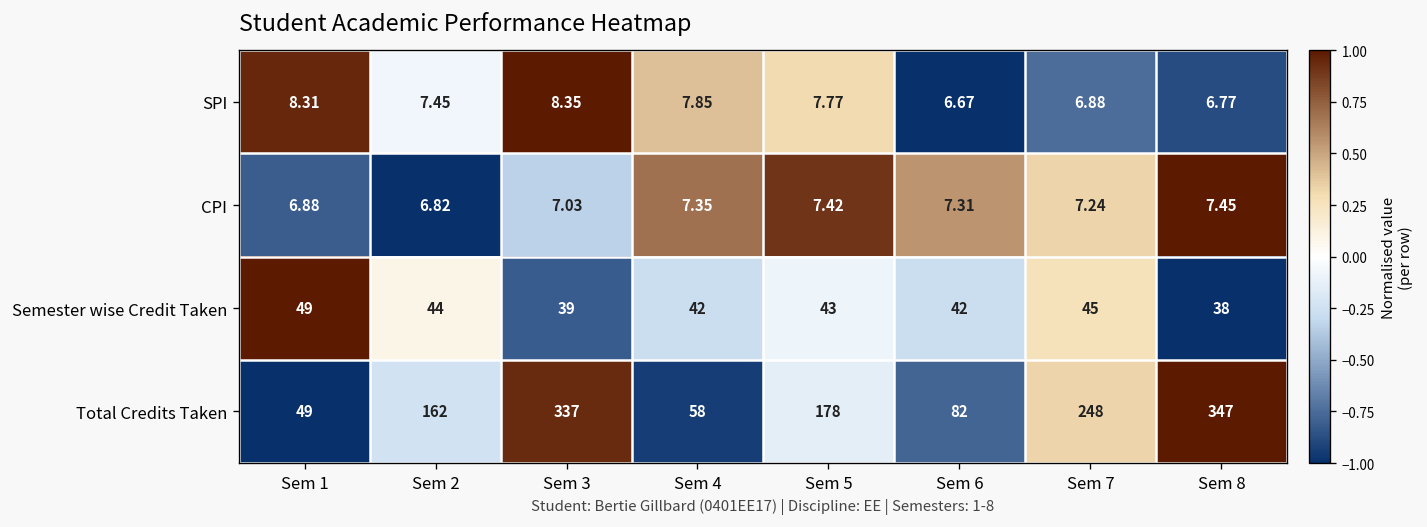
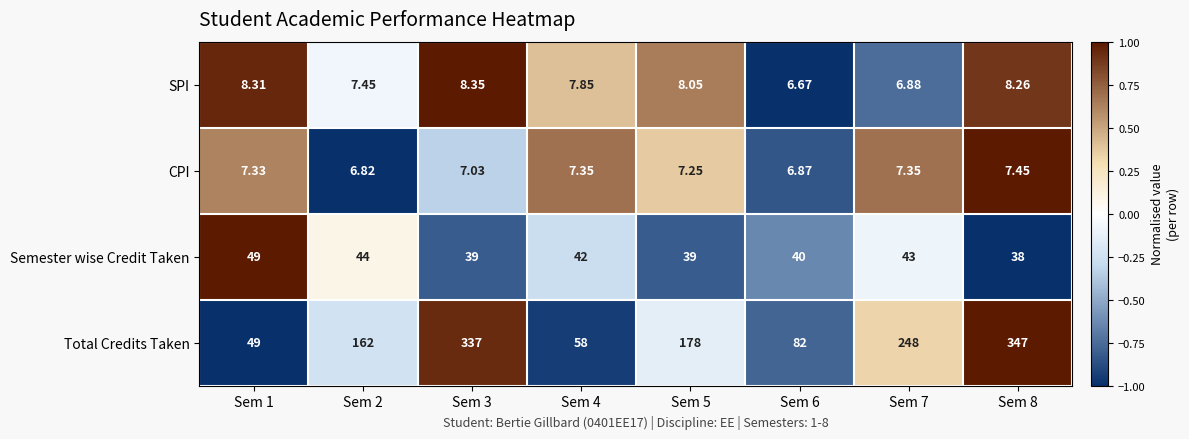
  {
    "SPI": {
      "Sem 1": 8.31,
      "Sem 2": 7.45,
      "Sem 3": 8.35,
      "Sem 4": 7.85,
-     "Sem 5": 7.77,
+     "Sem 5": 8.05,
      "Sem 6": 6.67,
      "Sem 7": 6.88,
-     "Sem 8": 6.77
+     "Sem 8": 8.26
    },
    "CPI": {
-     "Sem 1": 6.88,
+     "Sem 1": 7.33,
      "Sem 2": 6.82,
      "Sem 3": 7.03,
      "Sem 4": 7.35,
-     "Sem 5": 7.42,
-     "Sem 6": 7.31,
-     "Sem 7": 7.24,
+     "Sem 5": 7.25,
+     "Sem 6": 6.87,
+     "Sem 7": 7.35,
      "Sem 8": 7.45
    },
    "Semester wise Credit Taken": {
      "Sem 1": 49,
      "Sem 2": 44,
      "Sem 3": 39,
      "Sem 4": 42,
-     "Sem 5": 43,
-     "Sem 6": 42,
-     "Sem 7": 45,
+     "Sem 5": 39,
+     "Sem 6": 40,
+     "Sem 7": 43,
      "Sem 8": 38
    },
    "Total Credits Taken": {
      "Sem 1": 49,
      "Sem 2": 162,
      "Sem 3": 337,
      "Sem 4": 58,
      "Sem 5": 178,
      "Sem 6": 82,
      "Sem 7": 248,
      "Sem 8": 347
    }
  }
